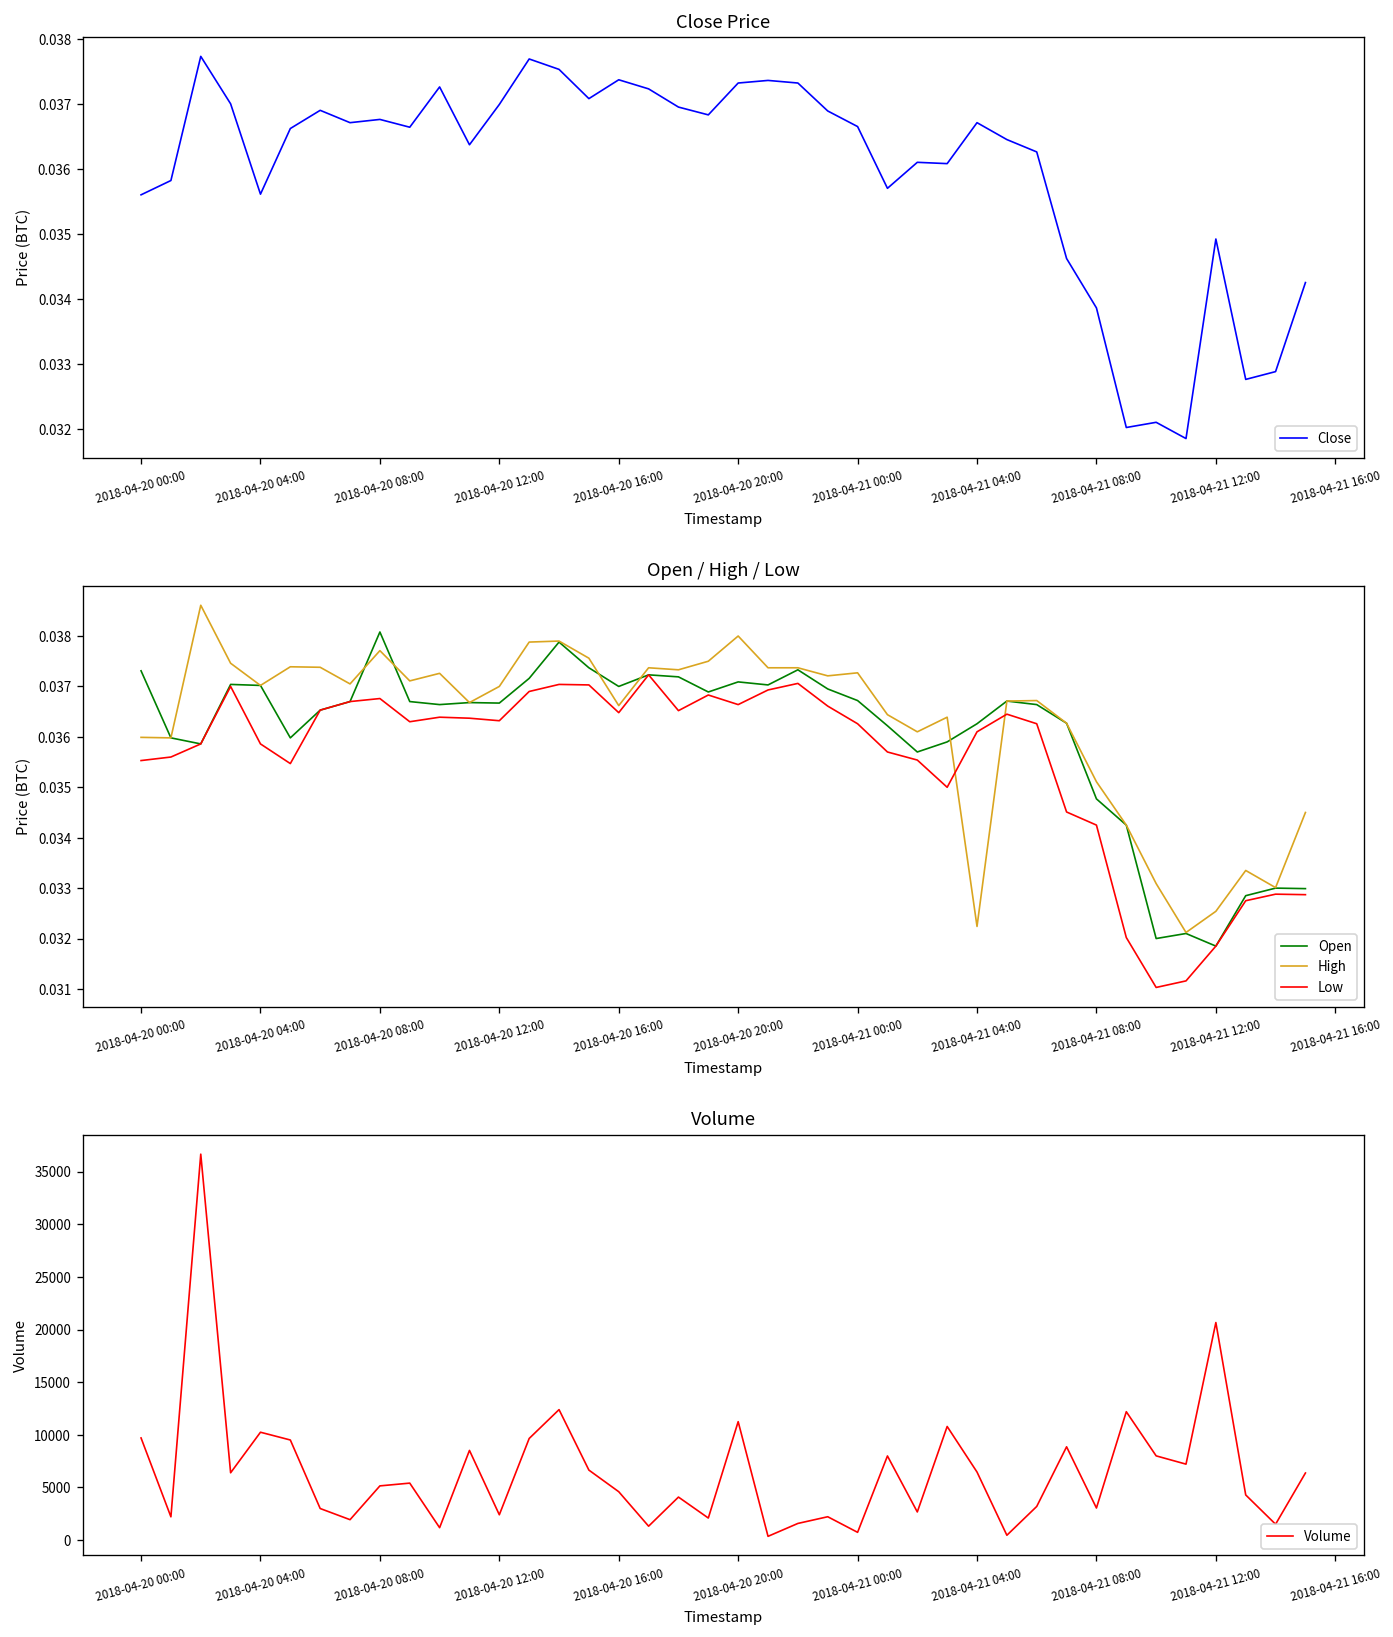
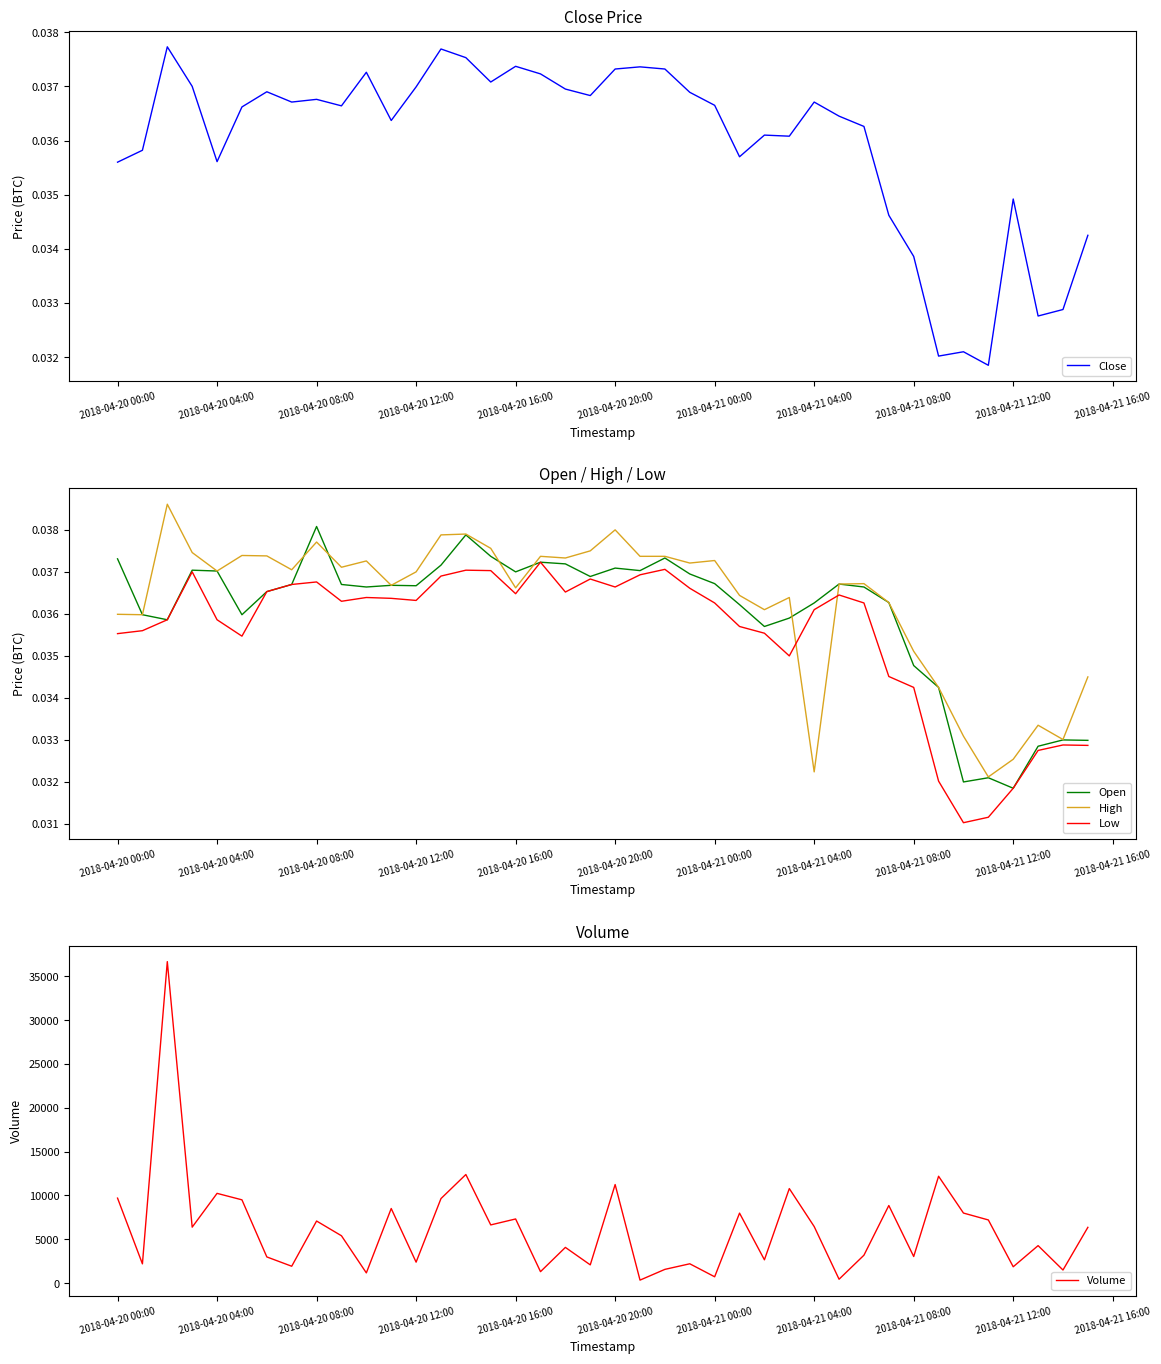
  {
    "Close Price": {
      "2018-04-20 00:00": 0.0356,
      "2018-04-20 04:00": 0.0356,
      "2018-04-20 08:00": 0.0368,
      "2018-04-20 12:00": 0.0370,
      "2018-04-20 16:00": 0.0374,
      "2018-04-20 20:00": 0.0373,
      "2018-04-21 00:00": 0.0367,
      "2018-04-21 04:00": 0.0367,
      "2018-04-21 08:00": 0.0339,
      "2018-04-21 12:00": 0.0349
    },
    "Open / High / Low": {
      "Open": {
        "2018-04-20 00:00": 0.0373,
        "2018-04-20 08:00": 0.0381,
        "2018-04-20 12:00": 0.0367,
        "2018-04-20 16:00": 0.0370,
        "2018-04-20 20:00": 0.0371,
        "2018-04-21 00:00": 0.0367,
        "2018-04-21 04:00": 0.0363,
        "2018-04-21 08:00": 0.0348
      },
      "High": {
        "2018-04-20 00:00": 0.0360,
        "2018-04-20 08:00": 0.0377,
        "2018-04-20 12:00": 0.0370,
        "2018-04-20 16:00": 0.0366,
        "2018-04-20 20:00": 0.0380,
        "2018-04-21 00:00": 0.0373,
        "2018-04-21 04:00": 0.0322,
        "2018-04-21 08:00": 0.0351,
        "2018-04-21 12:00": 0.0325
      },
      "Low": {
        "2018-04-20 00:00": 0.0355,
        "2018-04-20 04:00": 0.0359,
        "2018-04-20 08:00": 0.0368,
        "2018-04-20 12:00": 0.0363,
        "2018-04-20 16:00": 0.0365,
        "2018-04-20 20:00": 0.0366,
        "2018-04-21 00:00": 0.0363,
        "2018-04-21 04:00": 0.0361,
        "2018-04-21 08:00": 0.0343
      }
    },
    "Volume": {
      "2018-04-20 00:00": 10000,
      "2018-04-20 04:00": 10000,
-     "2018-04-20 08:00": 5000,
+     "2018-04-20 08:00": 7000,
      "2018-04-20 12:00": 2000,
-     "2018-04-20 16:00": 5000,
+     "2018-04-20 16:00": 7000,
      "2018-04-20 20:00": 11000,
      "2018-04-21 00:00": 1000,
      "2018-04-21 04:00": 6000,
      "2018-04-21 08:00": 3000,
-     "2018-04-21 12:00": 21000
+     "2018-04-21 12:00": 2000
    }
  }
